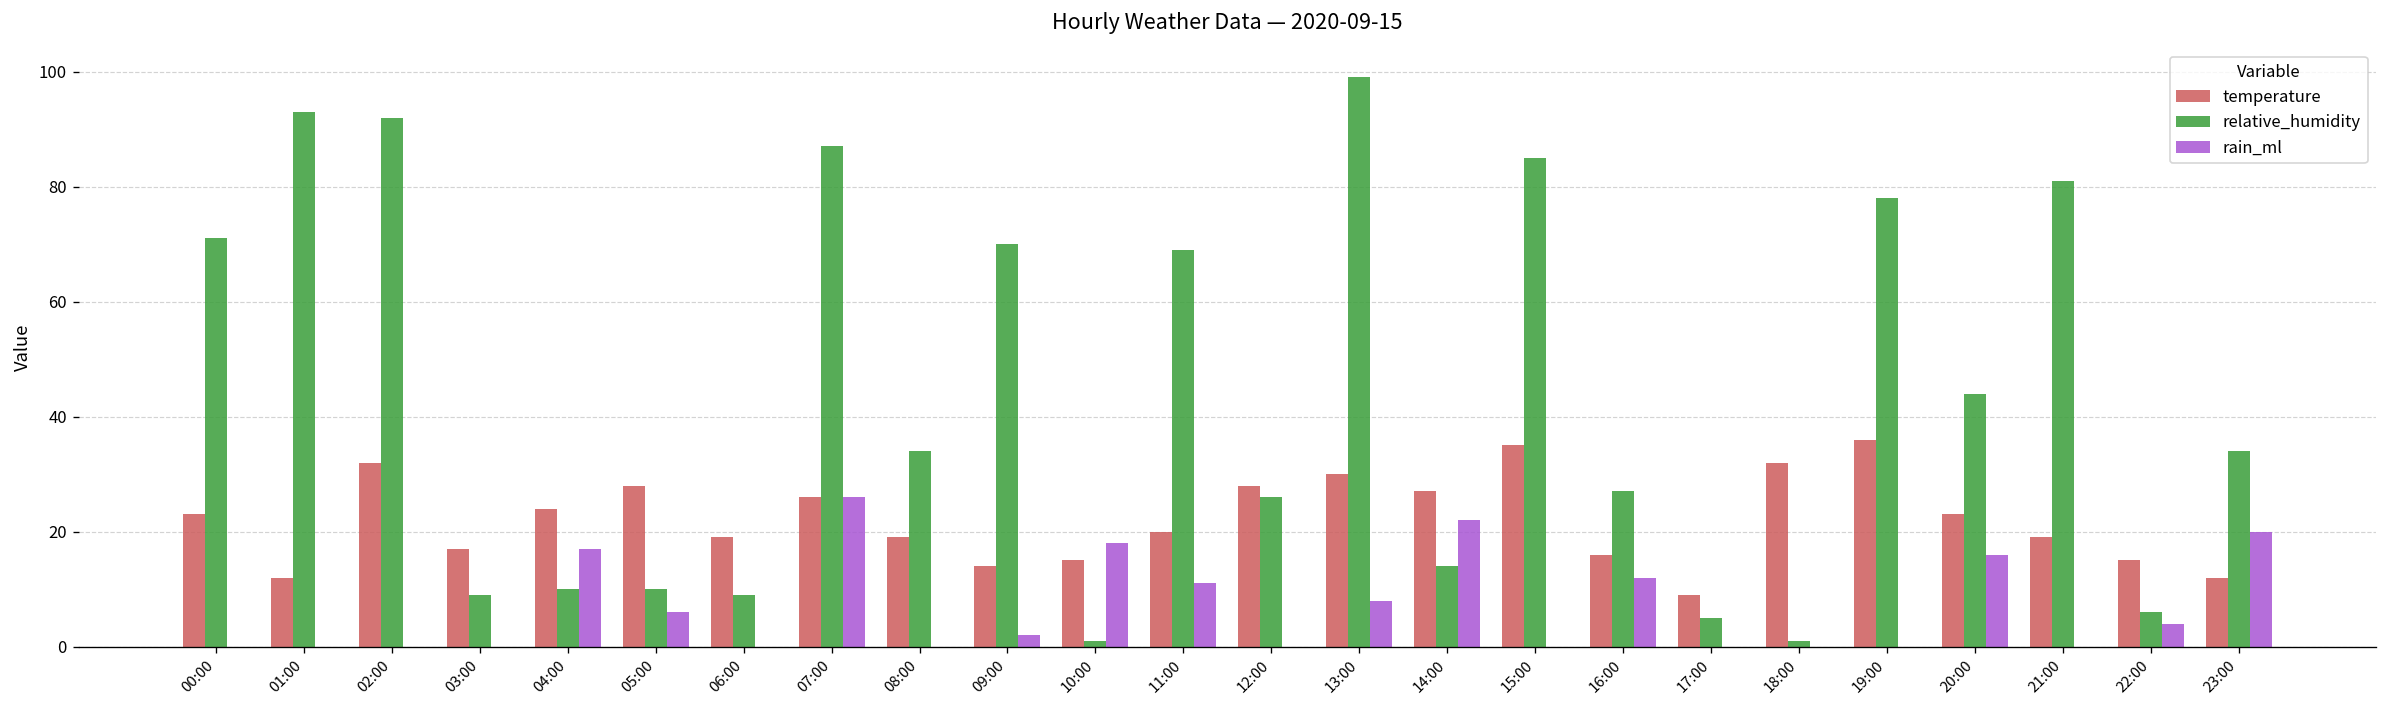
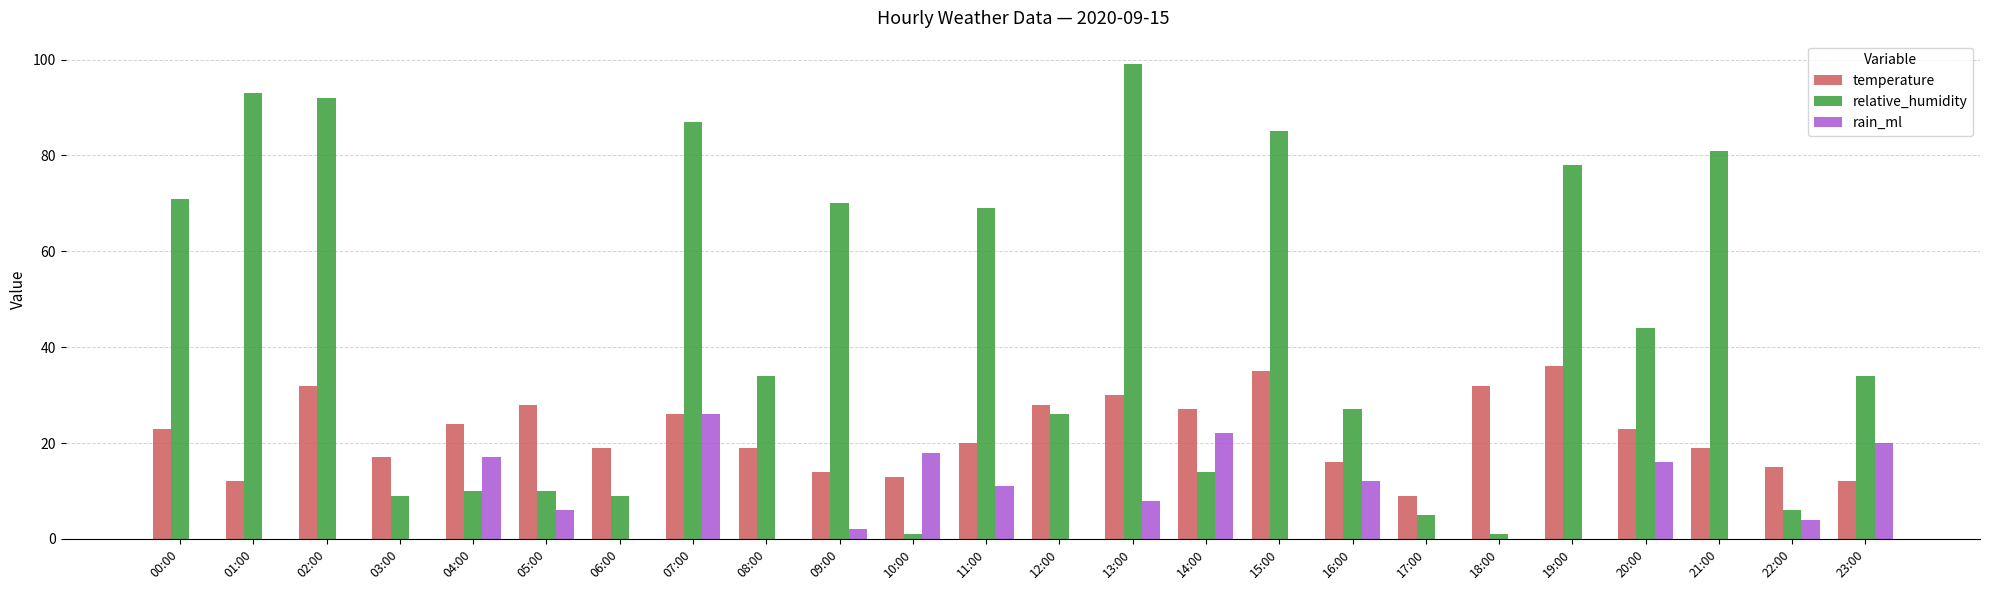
  {
    "temperature": {
      "00:00": 23,
      "01:00": 12,
      "02:00": 32,
      "03:00": 17,
      "04:00": 24,
      "05:00": 28,
      "06:00": 19,
      "07:00": 26,
      "08:00": 19,
      "09:00": 14,
-     "10:00": 15,
+     "10:00": 13,
      "11:00": 20,
      "12:00": 28,
      "13:00": 30,
      "14:00": 27,
      "15:00": 35,
      "16:00": 16,
      "17:00": 9,
      "18:00": 32,
      "19:00": 36,
      "20:00": 23,
      "21:00": 19,
      "22:00": 15,
      "23:00": 12
    },
    "relative_humidity": {
      "00:00": 71,
      "01:00": 93,
      "02:00": 92,
      "03:00": 9,
      "04:00": 10,
      "05:00": 10,
      "06:00": 9,
      "07:00": 87,
      "08:00": 34,
      "09:00": 70,
      "10:00": 1,
      "11:00": 69,
      "12:00": 26,
      "13:00": 99,
      "14:00": 14,
      "15:00": 85,
      "16:00": 27,
      "17:00": 5,
      "18:00": 1,
      "19:00": 78,
      "20:00": 44,
      "21:00": 81,
      "22:00": 6,
      "23:00": 34
    },
    "rain_ml": {
      "00:00": 0,
      "01:00": 0,
      "02:00": 0,
      "03:00": 0,
      "04:00": 17,
      "05:00": 6,
      "06:00": 0,
      "07:00": 26,
      "08:00": 0,
      "09:00": 2,
      "10:00": 18,
      "11:00": 11,
      "12:00": 0,
      "13:00": 8,
      "14:00": 22,
      "15:00": 0,
      "16:00": 12,
      "17:00": 0,
      "18:00": 0,
      "19:00": 0,
      "20:00": 16,
      "21:00": 0,
      "22:00": 4,
      "23:00": 20
    }
  }
